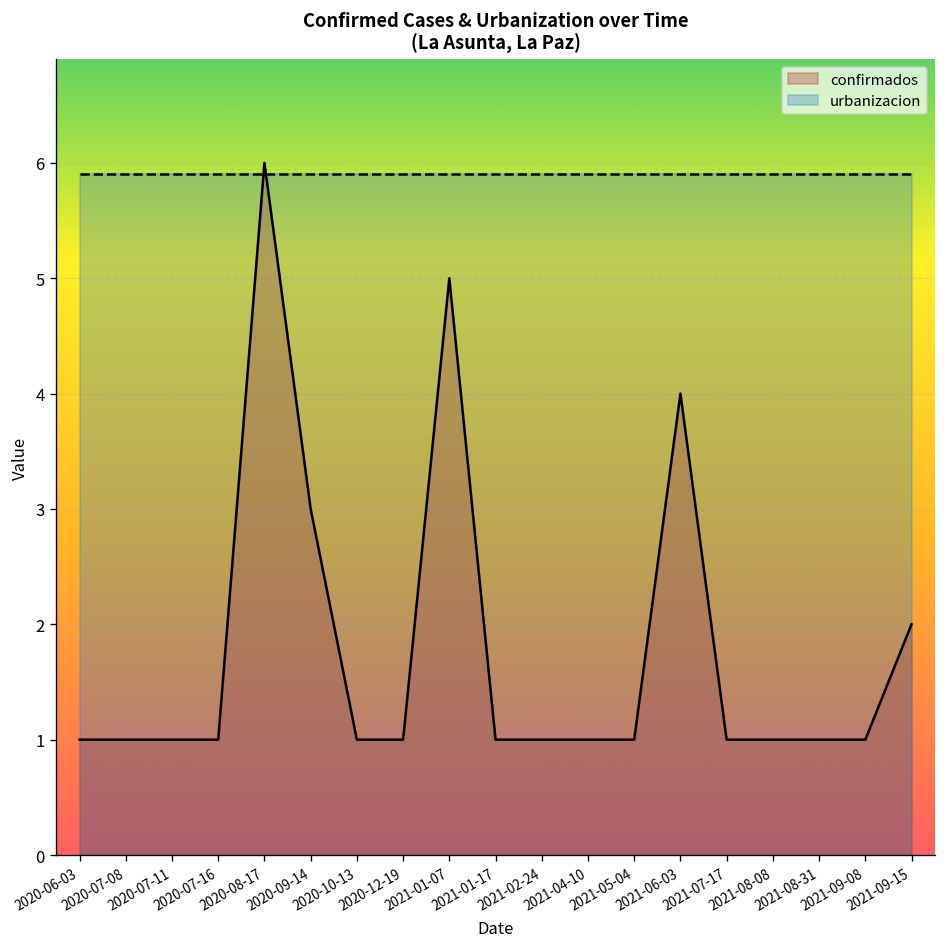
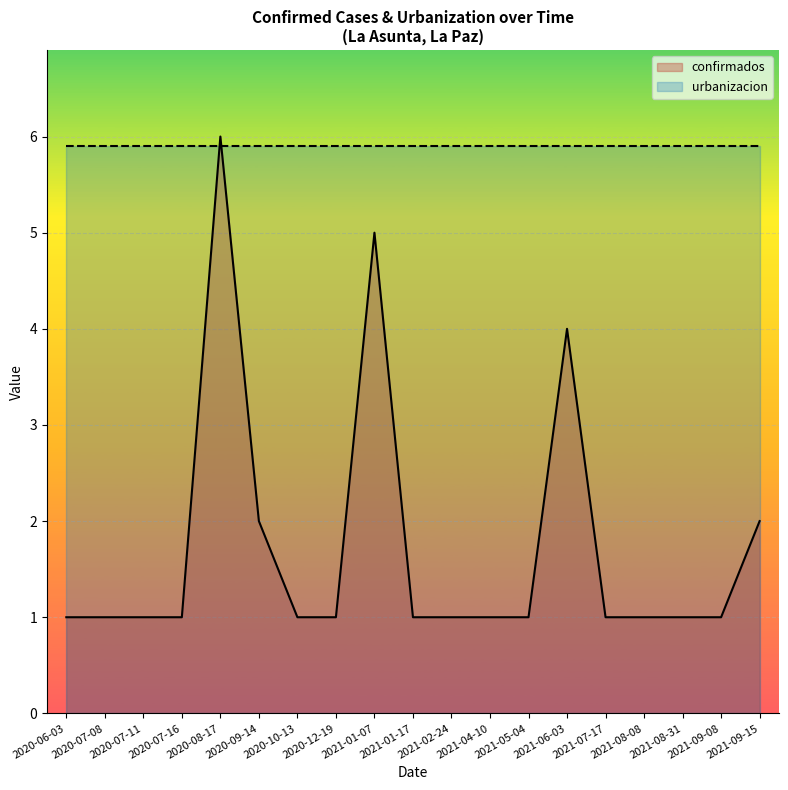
  {
    "confirmados": {
      "2020-06-03": 1,
      "2020-07-08": 1,
      "2020-07-11": 1,
      "2020-07-16": 1,
      "2020-08-17": 6,
-     "2020-09-14": 3,
+     "2020-09-14": 2,
      "2020-10-13": 1,
      "2020-12-19": 1,
      "2021-01-07": 5,
      "2021-01-17": 1,
      "2021-02-24": 1,
      "2021-04-10": 1,
      "2021-05-04": 1,
      "2021-06-03": 4,
      "2021-07-17": 1,
      "2021-08-08": 1,
      "2021-08-31": 1,
      "2021-09-08": 1,
      "2021-09-15": 2
    },
    "urbanizacion": {
      "2020-06-03": 5.9,
      "2020-07-08": 5.9,
      "2020-07-11": 5.9,
      "2020-07-16": 5.9,
      "2020-08-17": 5.9,
      "2020-09-14": 5.9,
      "2020-10-13": 5.9,
      "2020-12-19": 5.9,
      "2021-01-07": 5.9,
      "2021-01-17": 5.9,
      "2021-02-24": 5.9,
      "2021-04-10": 5.9,
      "2021-05-04": 5.9,
      "2021-06-03": 5.9,
      "2021-07-17": 5.9,
      "2021-08-08": 5.9,
      "2021-08-31": 5.9,
      "2021-09-08": 5.9,
      "2021-09-15": 5.9
    }
  }
